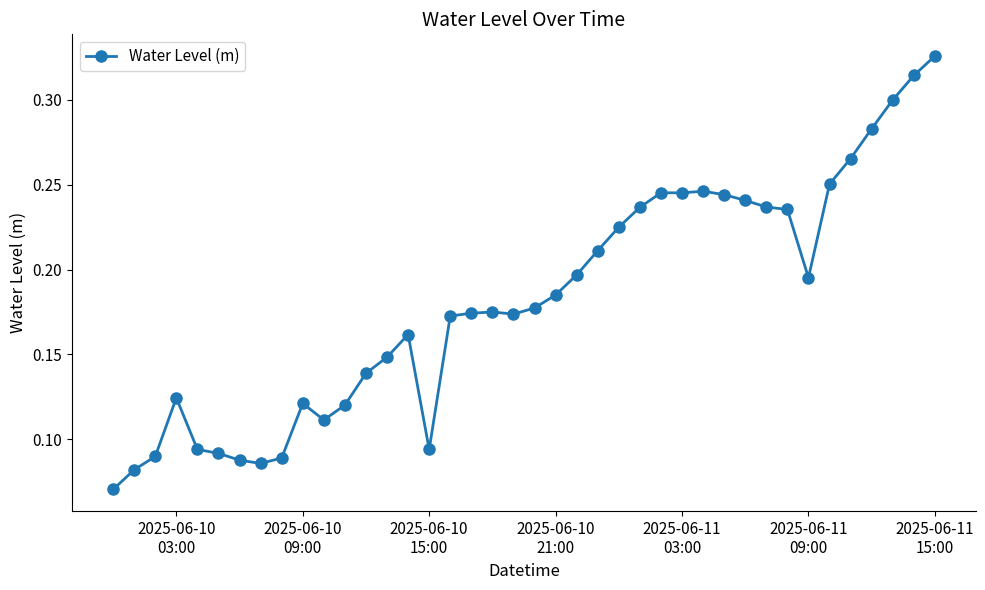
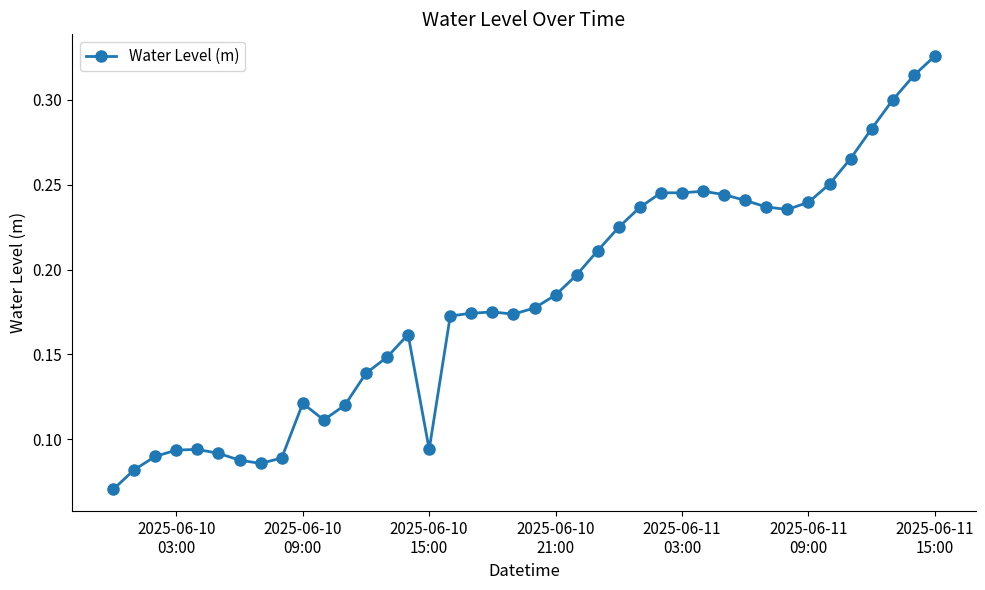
  {
-   "2025-06-10 03:00": 0.124,
+   "2025-06-10 03:00": 0.094,
    "2025-06-10 09:00": 0.121,
    "2025-06-10 15:00": 0.094,
    "2025-06-10 21:00": 0.185,
    "2025-06-11 03:00": 0.245,
-   "2025-06-11 09:00": 0.195,
+   "2025-06-11 09:00": 0.240,
    "2025-06-11 15:00": 0.326
  }
